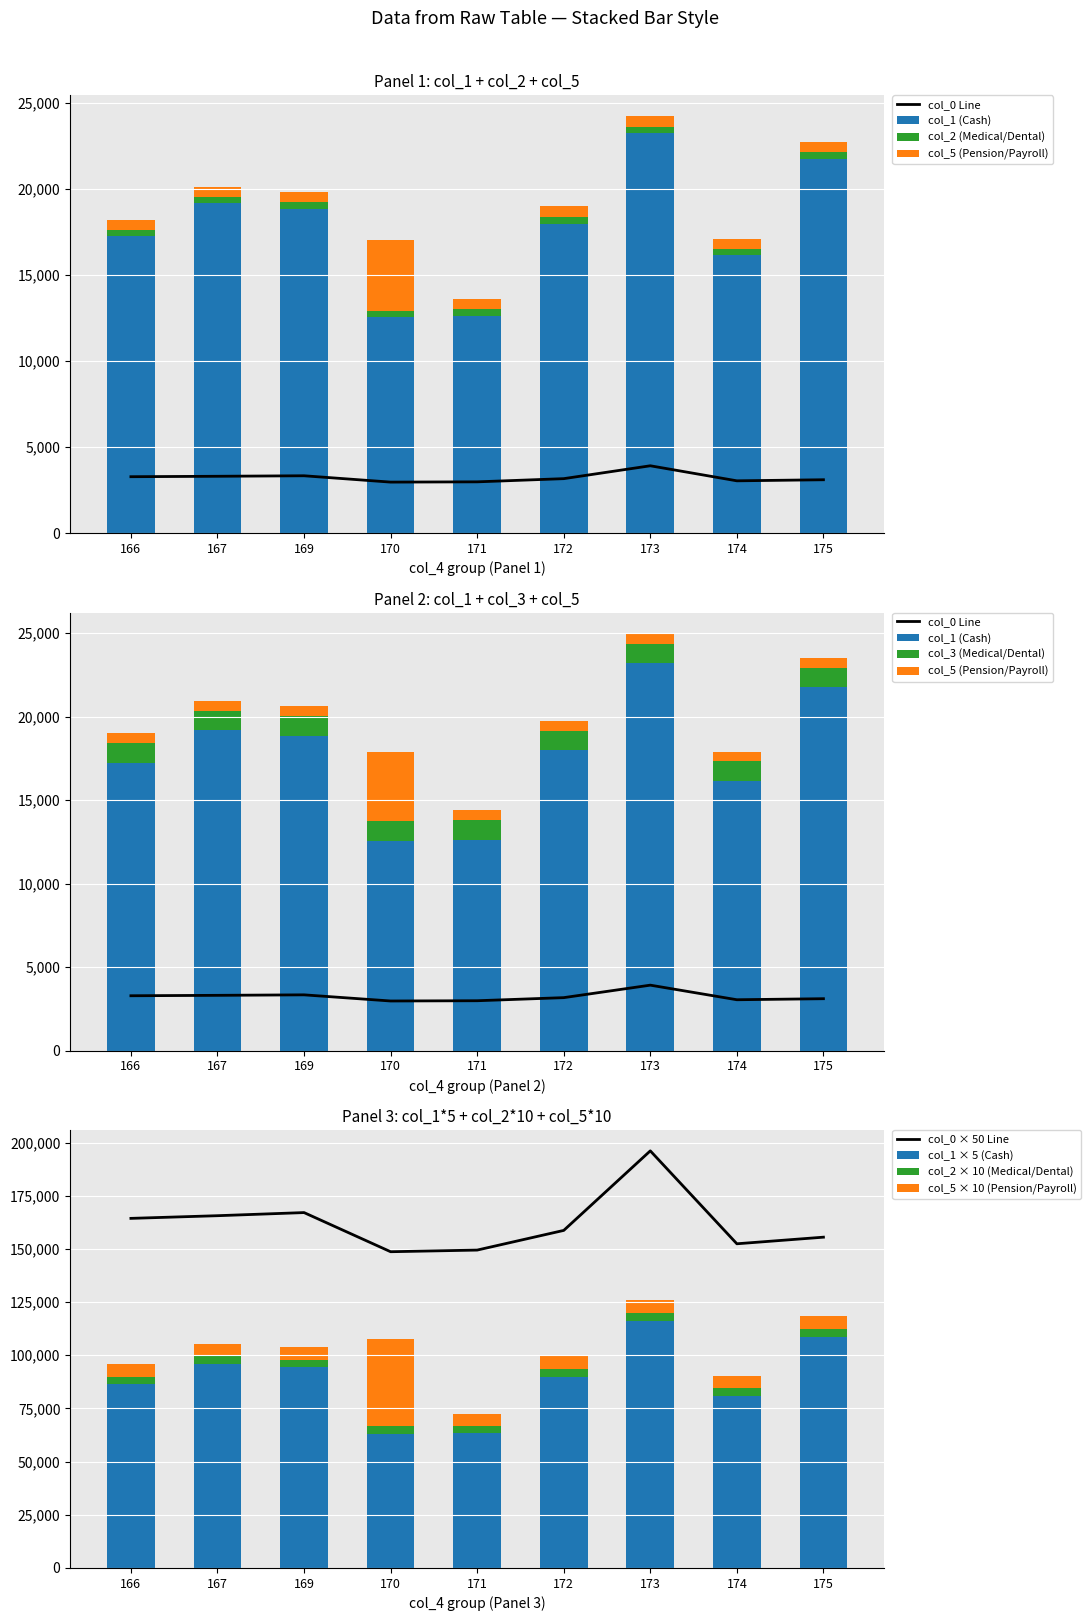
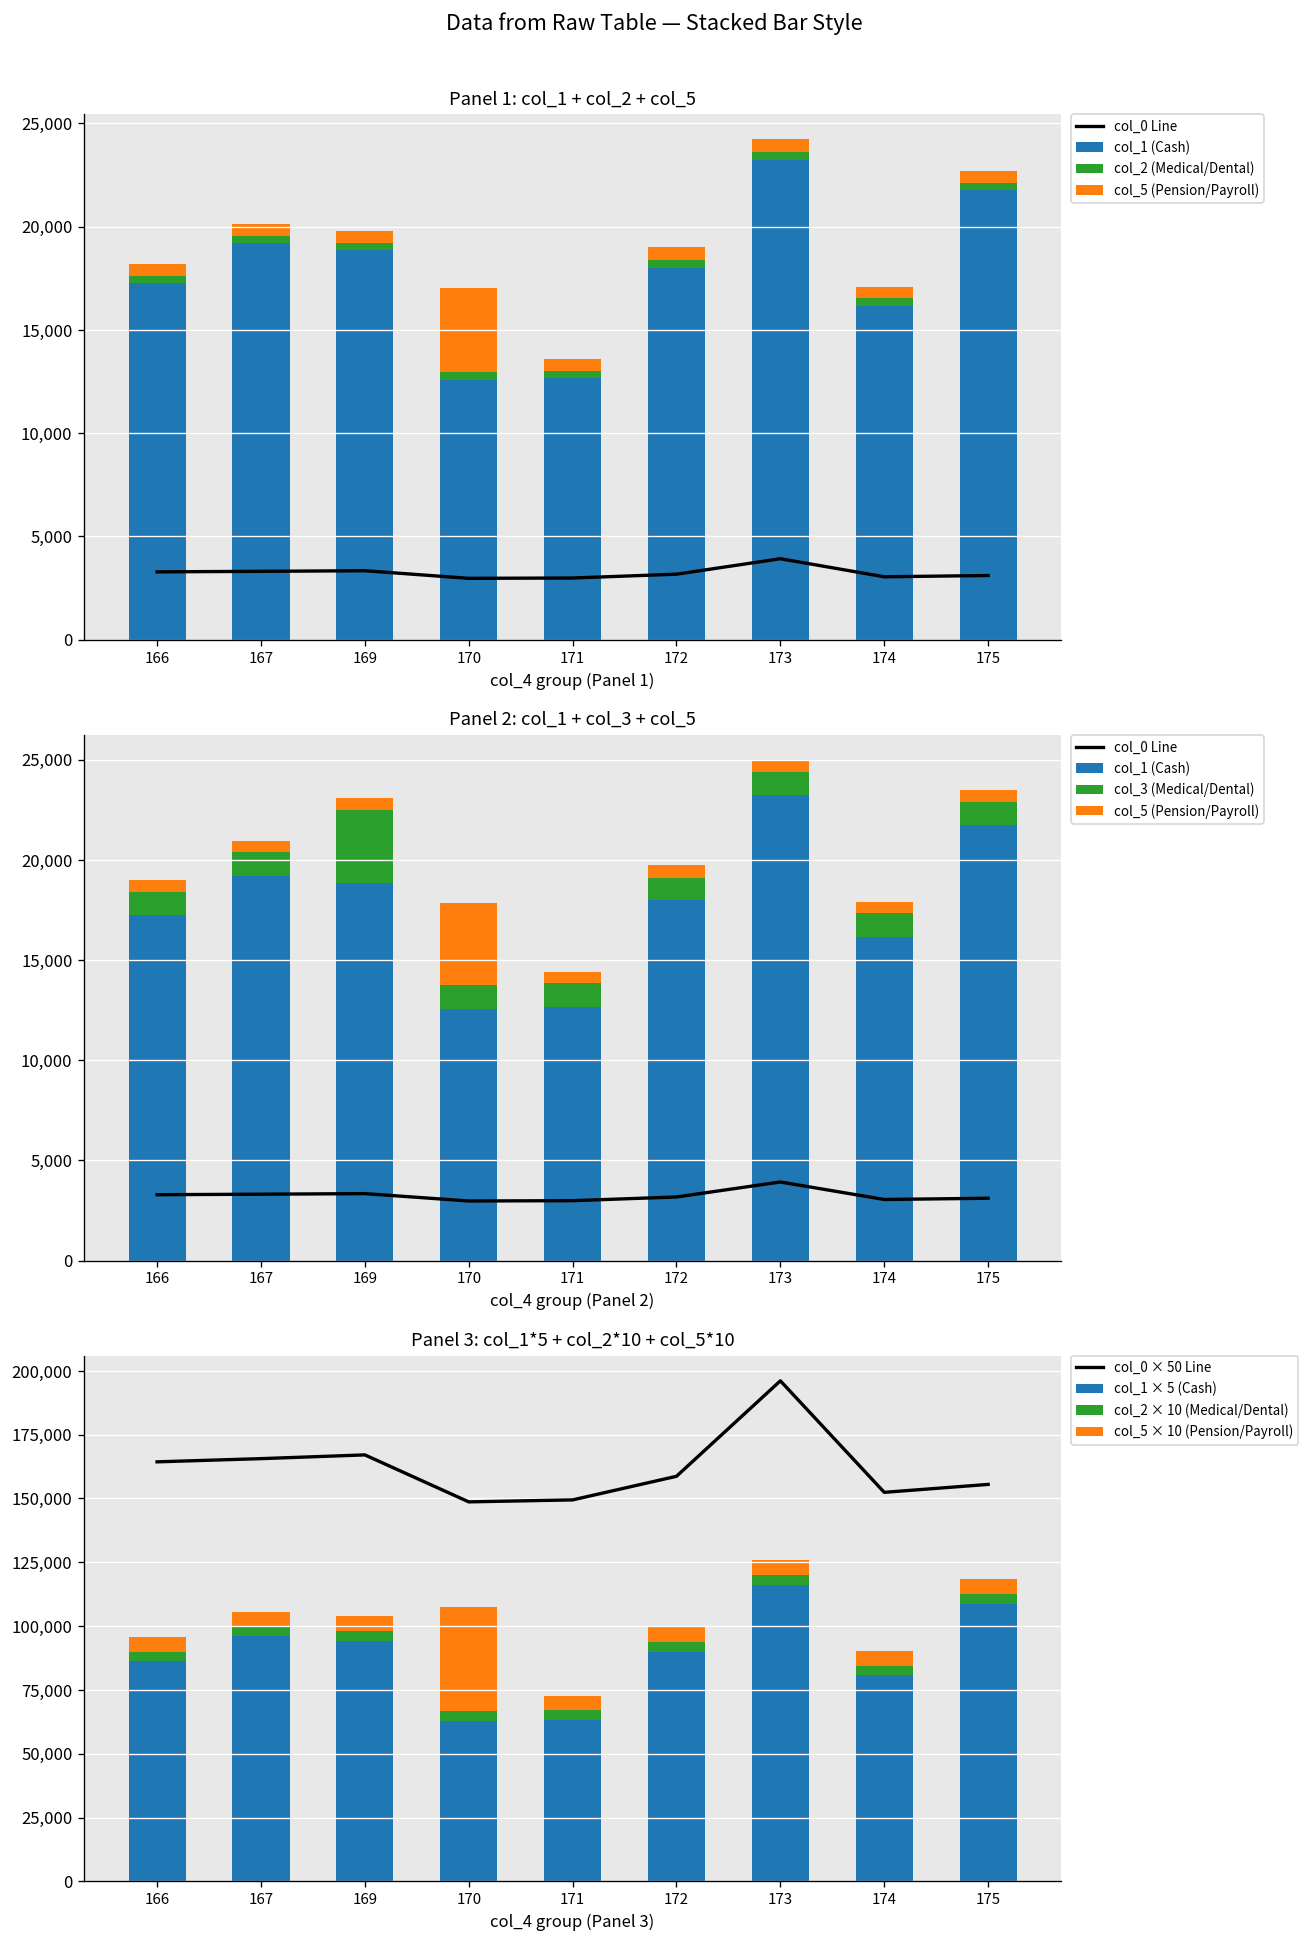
  {
    "Panel 1: col_1 + col_2 + col_5": {
      "col_0 Line": {
        "166": "3,300",
        "167": "3,300",
        "169": "3,300",
        "170": "3,000",
        "171": "3,000",
        "172": "3,200",
        "173": "3,900",
        "174": "3,000",
        "175": "3,100"
      },
      "col_1 (Cash)": {
        "166": "17,300",
        "167": "19,200",
        "169": "18,900",
        "170": "12,600",
        "171": "12,600",
        "172": "18,000",
        "173": "23,200",
        "174": "16,200",
        "175": "21,800"
      },
      "col_2 (Medical/Dental)": {
        "166": "400",
        "167": "400",
        "169": "400",
        "170": "400",
        "171": "400",
        "172": "400",
        "173": "400",
        "174": "400",
        "175": "400"
      },
      "col_5 (Pension/Payroll)": {
        "166": "600",
        "167": "600",
        "169": "600",
        "170": "4,100",
        "171": "600",
        "172": "600",
        "173": "600",
        "174": "600",
        "175": "600"
      }
    },
    "Panel 2: col_1 + col_3 + col_5": {
      "col_0 Line": {
        "166": "3,300",
        "167": "3,300",
        "169": "3,300",
        "170": "3,000",
        "171": "3,000",
        "172": "3,200",
        "173": "3,900",
        "174": "3,000",
        "175": "3,100"
      },
      "col_1 (Cash)": {
        "166": "17,300",
        "167": "19,200",
        "169": "18,900",
        "170": "12,600",
        "171": "12,600",
        "172": "18,000",
        "173": "23,200",
        "174": "16,200",
        "175": "21,800"
      },
      "col_3 (Medical/Dental)": {
        "166": "1,200",
        "167": "1,200",
-       "169": "1,200",
+       "169": "3,700",
        "170": "1,200",
        "171": "1,200",
        "172": "1,100",
        "173": "1,100",
        "174": "1,200",
        "175": "1,200"
      },
      "col_5 (Pension/Payroll)": {
        "166": "600",
        "167": "600",
        "169": "600",
        "170": "4,100",
        "171": "600",
        "172": "600",
        "173": "600",
        "174": "600",
        "175": "600"
      }
    },
    "Panel 3: col_1*5 + col_2*10 + col_5*10": {
      "col_0 × 50 Line": {
        "166": "164,000",
        "167": "166,000",
        "169": "167,000",
        "170": "149,000",
        "171": "149,000",
        "172": "159,000",
        "173": "196,000",
        "174": "152,000",
        "175": "156,000"
      },
      "col_1 × 5 (Cash)": {
        "166": "86,000",
        "167": "96,000",
        "169": "94,000",
        "170": "63,000",
        "171": "63,000",
        "172": "90,000",
        "173": "116,000",
        "174": "81,000",
        "175": "109,000"
      },
      "col_2 × 10 (Medical/Dental)": {
        "166": "4,000",
        "167": "4,000",
        "169": "4,000",
        "170": "4,000",
        "171": "4,000",
        "172": "4,000",
        "173": "4,000",
        "174": "4,000",
        "175": "4,000"
      },
      "col_5 × 10 (Pension/Payroll)": {
        "166": "6,000",
        "167": "6,000",
        "169": "6,000",
        "170": "41,000",
        "171": "6,000",
        "172": "6,000",
        "173": "6,000",
        "174": "6,000",
        "175": "6,000"
      }
    }
  }
